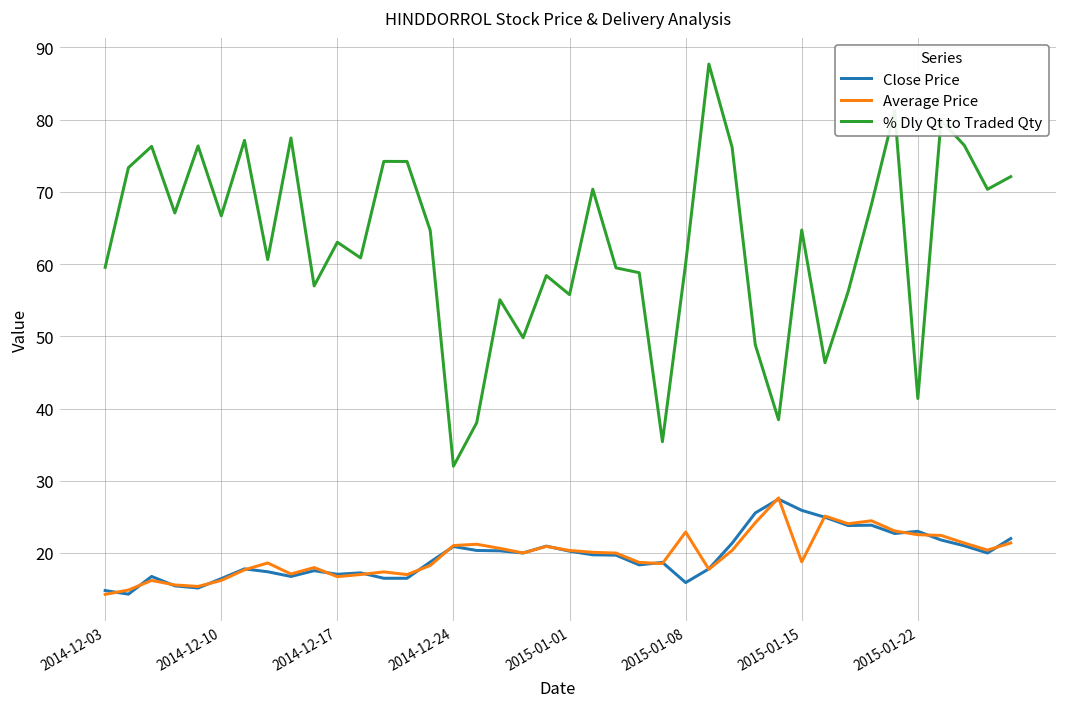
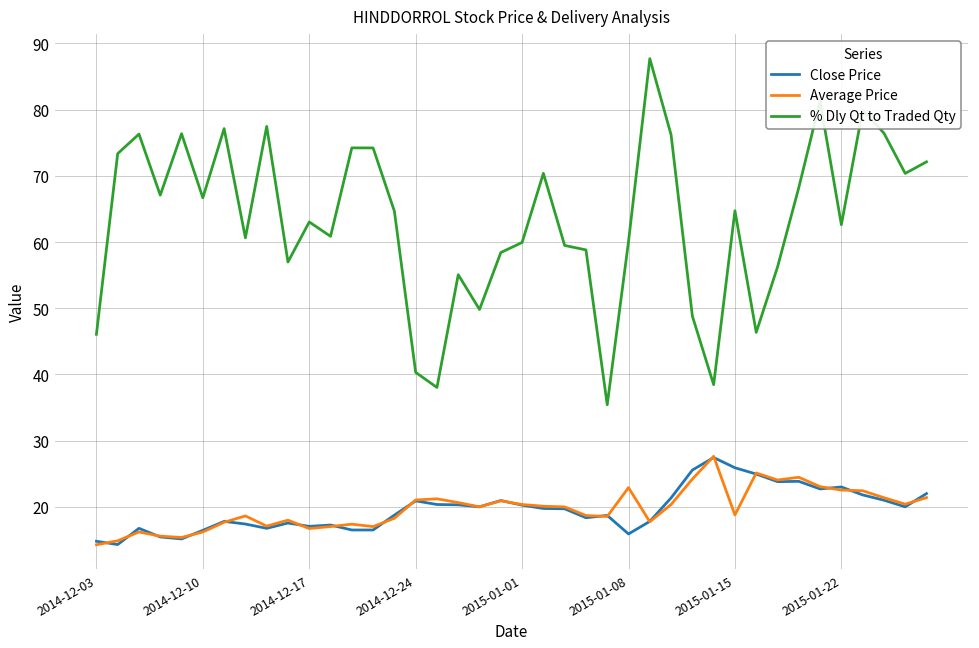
  {
    "Close Price": {
      "2014-12-03": 15,
      "2015-01-08": 16,
      "2015-01-15": 26,
      "2015-01-22": 23
    },
    "Average Price": {
      "2014-12-03": 14,
      "2015-01-08": 23,
      "2015-01-15": 19,
      "2015-01-22": 23
    },
    "% Dly Qt to Traded Qty": {
-     "2014-12-03": 60,
+     "2014-12-03": 46,
      "2014-12-10": 67,
      "2014-12-17": 63,
-     "2014-12-24": 32,
-     "2015-01-01": 56,
+     "2014-12-24": 40,
+     "2015-01-01": 60,
      "2015-01-08": 60,
      "2015-01-15": 65,
-     "2015-01-22": 41
+     "2015-01-22": 63
    }
  }
